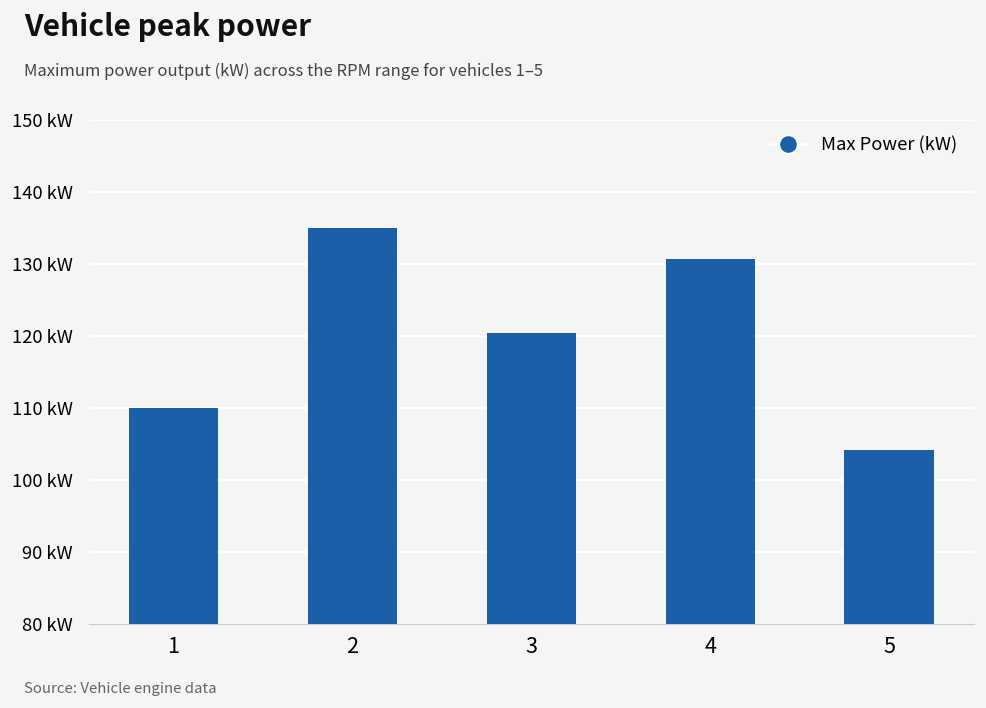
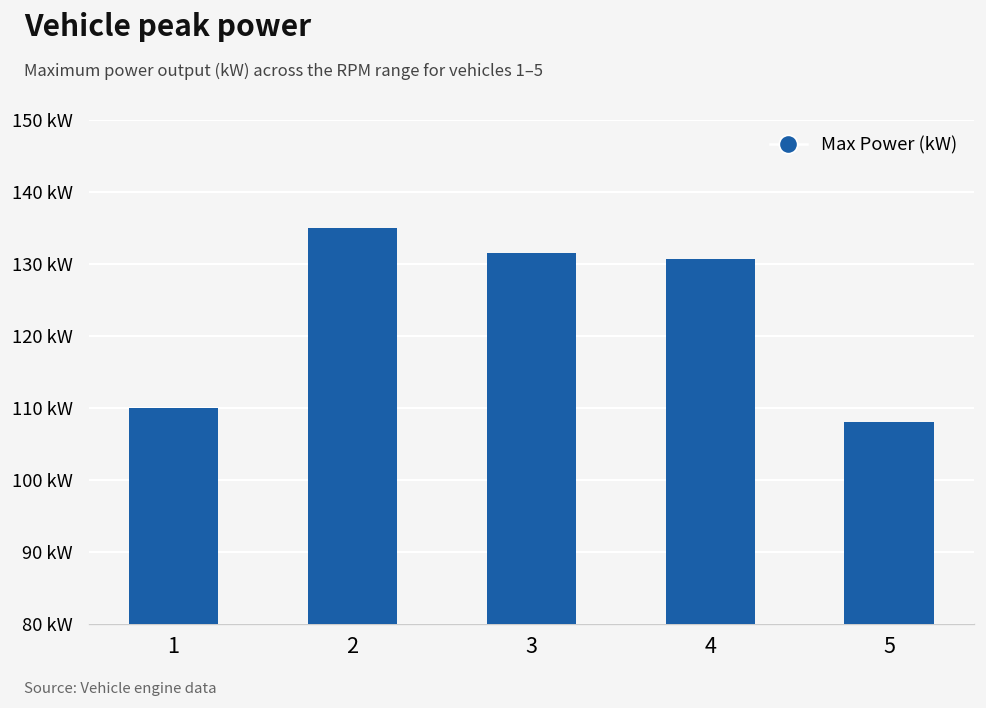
  {
    "1": "110 kW",
    "2": "135 kW",
-   "3": "120 kW",
+   "3": "131 kW",
    "4": "131 kW",
-   "5": "104 kW"
+   "5": "108 kW"
  }
